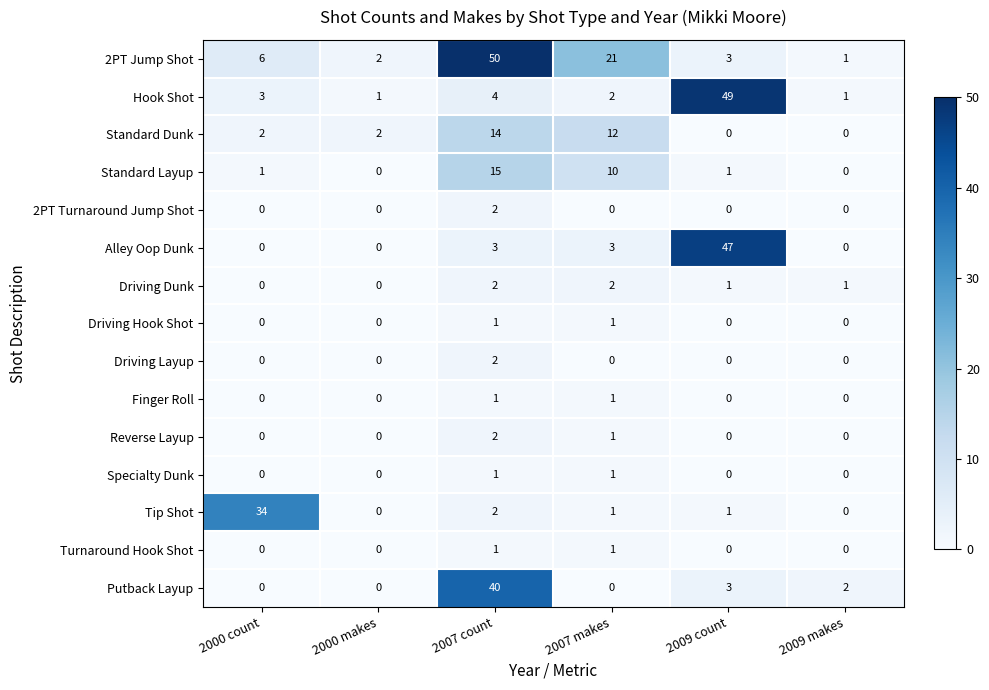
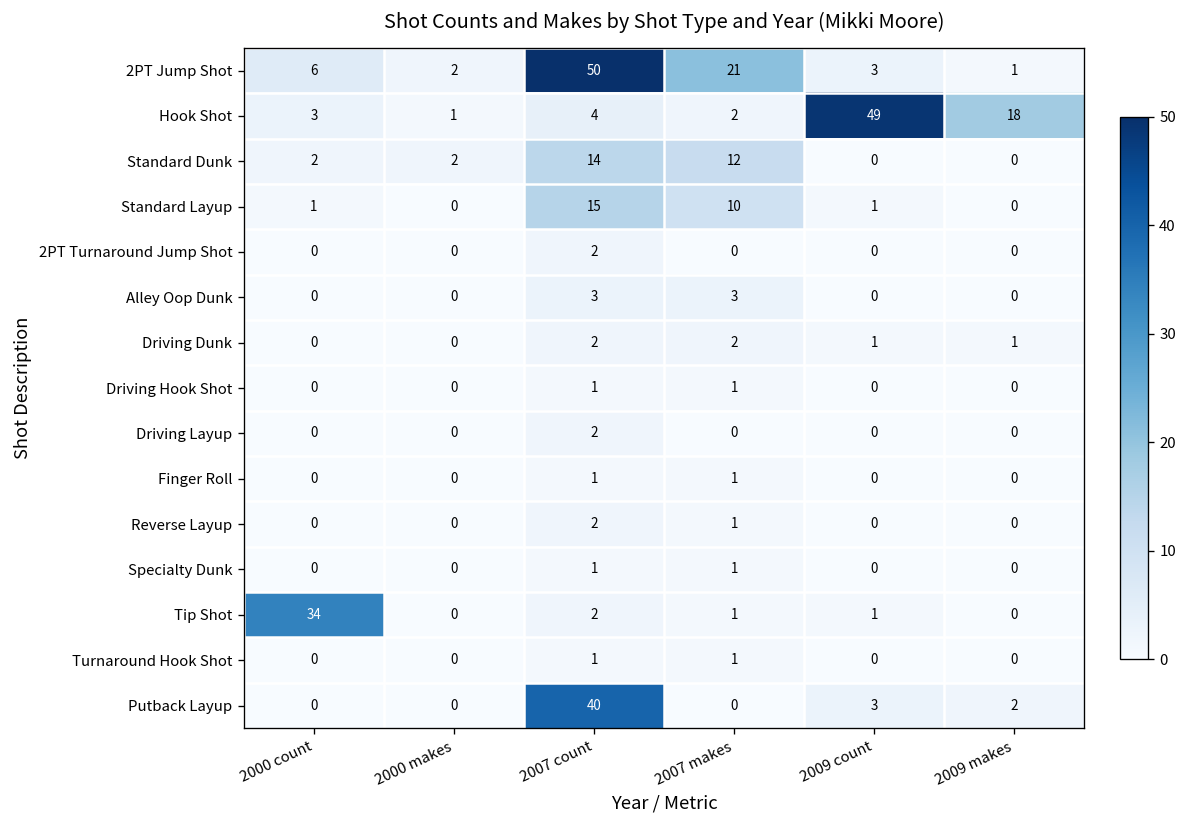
  {
    "2PT Jump Shot": {
      "2000 count": 6,
      "2000 makes": 2,
      "2007 count": 50,
      "2007 makes": 21,
      "2009 count": 3,
      "2009 makes": 1
    },
    "Hook Shot": {
      "2000 count": 3,
      "2000 makes": 1,
      "2007 count": 4,
      "2007 makes": 2,
      "2009 count": 49,
-     "2009 makes": 1
+     "2009 makes": 18
    },
    "Standard Dunk": {
      "2000 count": 2,
      "2000 makes": 2,
      "2007 count": 14,
      "2007 makes": 12,
      "2009 count": 0,
      "2009 makes": 0
    },
    "Standard Layup": {
      "2000 count": 1,
      "2000 makes": 0,
      "2007 count": 15,
      "2007 makes": 10,
      "2009 count": 1,
      "2009 makes": 0
    },
    "2PT Turnaround Jump Shot": {
      "2000 count": 0,
      "2000 makes": 0,
      "2007 count": 2,
      "2007 makes": 0,
      "2009 count": 0,
      "2009 makes": 0
    },
    "Alley Oop Dunk": {
      "2000 count": 0,
      "2000 makes": 0,
      "2007 count": 3,
      "2007 makes": 3,
-     "2009 count": 47,
+     "2009 count": 0,
      "2009 makes": 0
    },
    "Driving Dunk": {
      "2000 count": 0,
      "2000 makes": 0,
      "2007 count": 2,
      "2007 makes": 2,
      "2009 count": 1,
      "2009 makes": 1
    },
    "Driving Hook Shot": {
      "2000 count": 0,
      "2000 makes": 0,
      "2007 count": 1,
      "2007 makes": 1,
      "2009 count": 0,
      "2009 makes": 0
    },
    "Driving Layup": {
      "2000 count": 0,
      "2000 makes": 0,
      "2007 count": 2,
      "2007 makes": 0,
      "2009 count": 0,
      "2009 makes": 0
    },
    "Finger Roll": {
      "2000 count": 0,
      "2000 makes": 0,
      "2007 count": 1,
      "2007 makes": 1,
      "2009 count": 0,
      "2009 makes": 0
    },
    "Reverse Layup": {
      "2000 count": 0,
      "2000 makes": 0,
      "2007 count": 2,
      "2007 makes": 1,
      "2009 count": 0,
      "2009 makes": 0
    },
    "Specialty Dunk": {
      "2000 count": 0,
      "2000 makes": 0,
      "2007 count": 1,
      "2007 makes": 1,
      "2009 count": 0,
      "2009 makes": 0
    },
    "Tip Shot": {
      "2000 count": 34,
      "2000 makes": 0,
      "2007 count": 2,
      "2007 makes": 1,
      "2009 count": 1,
      "2009 makes": 0
    },
    "Turnaround Hook Shot": {
      "2000 count": 0,
      "2000 makes": 0,
      "2007 count": 1,
      "2007 makes": 1,
      "2009 count": 0,
      "2009 makes": 0
    },
    "Putback Layup": {
      "2000 count": 0,
      "2000 makes": 0,
      "2007 count": 40,
      "2007 makes": 0,
      "2009 count": 3,
      "2009 makes": 2
    }
  }
